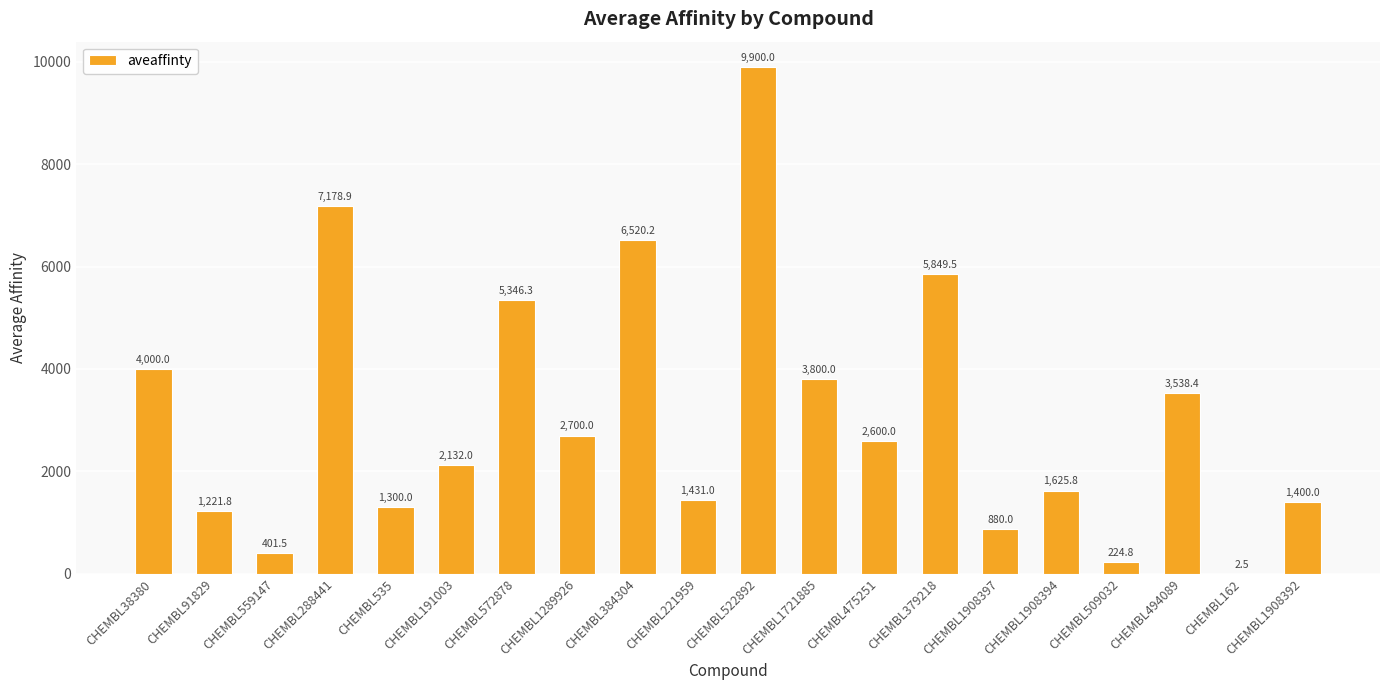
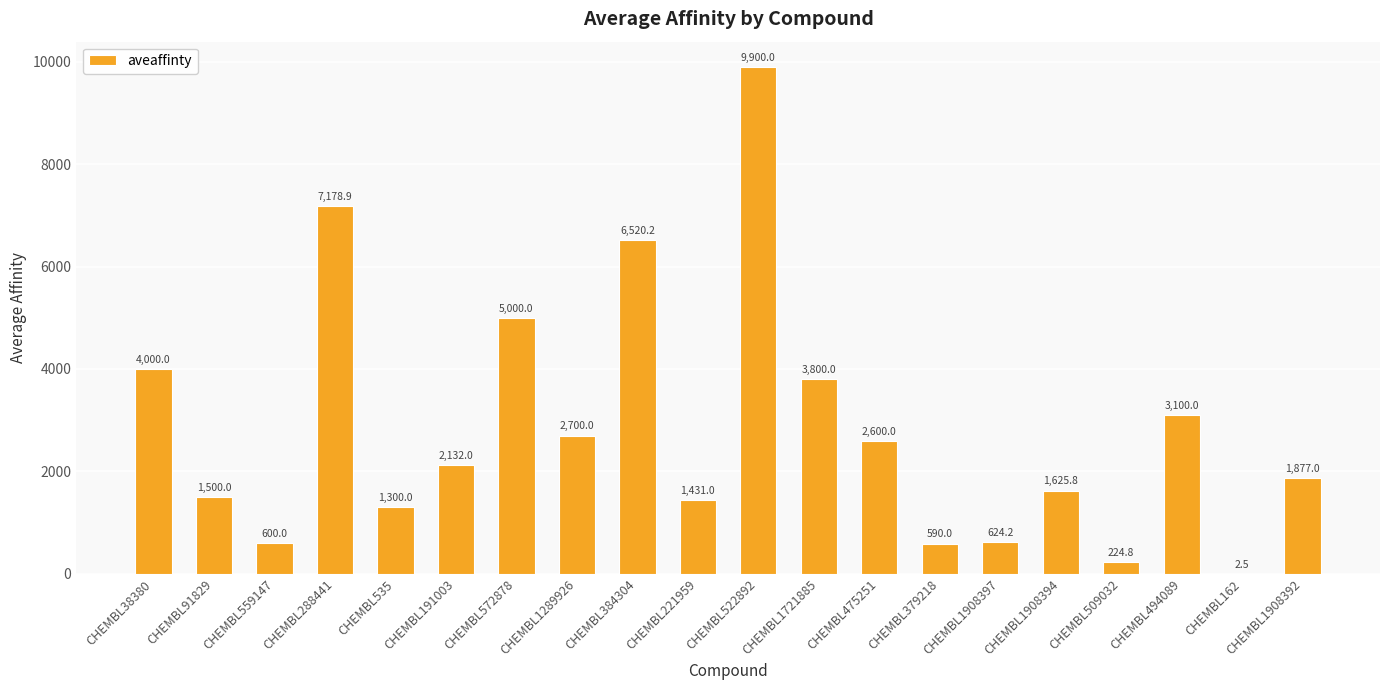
  {
    "CHEMBL38380": "4,000.0",
-   "CHEMBL91829": "1,221.8",
-   "CHEMBL559147": "401.5",
+   "CHEMBL91829": "1,500.0",
+   "CHEMBL559147": "600.0",
    "CHEMBL288441": "7,178.9",
    "CHEMBL535": "1,300.0",
    "CHEMBL191003": "2,132.0",
-   "CHEMBL572878": "5,346.3",
+   "CHEMBL572878": "5,000.0",
    "CHEMBL1289926": "2,700.0",
    "CHEMBL384304": "6,520.2",
    "CHEMBL221959": "1,431.0",
    "CHEMBL522892": "9,900.0",
    "CHEMBL1721885": "3,800.0",
    "CHEMBL475251": "2,600.0",
-   "CHEMBL379218": "5,849.5",
-   "CHEMBL1908397": "880.0",
+   "CHEMBL379218": "590.0",
+   "CHEMBL1908397": "624.2",
    "CHEMBL1908394": "1,625.8",
    "CHEMBL509032": "224.8",
-   "CHEMBL494089": "3,538.4",
+   "CHEMBL494089": "3,100.0",
    "CHEMBL162": "2.5",
-   "CHEMBL1908392": "1,400.0"
+   "CHEMBL1908392": "1,877.0"
  }
